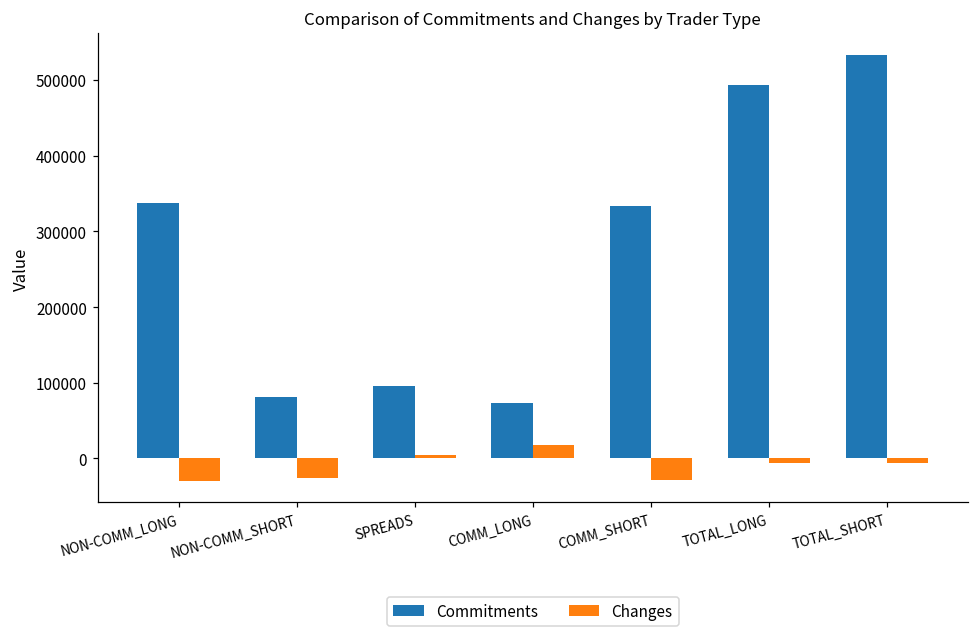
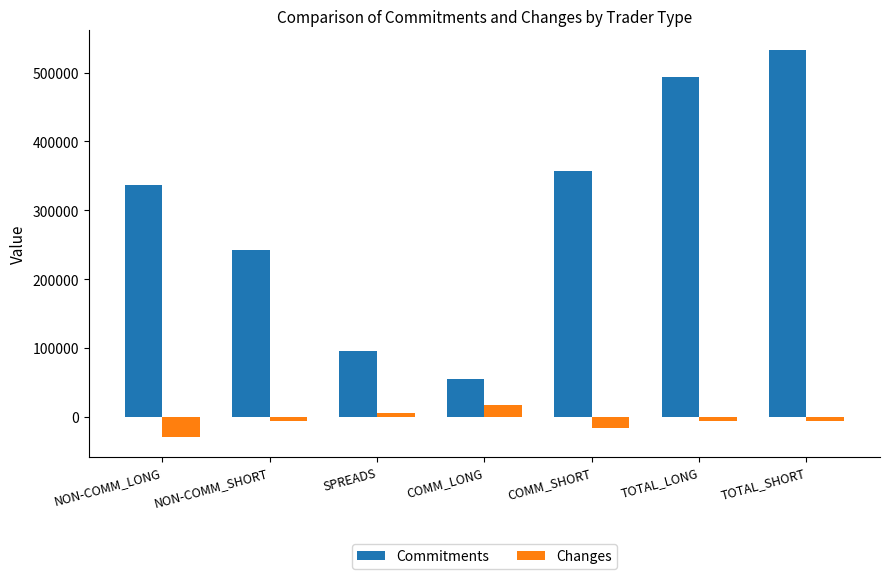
  {
    "Commitments": {
      "NON-COMM_LONG": 340000,
-     "NON-COMM_SHORT": 80000,
+     "NON-COMM_SHORT": 240000,
      "SPREADS": 100000,
-     "COMM_LONG": 70000,
-     "COMM_SHORT": 330000,
+     "COMM_LONG": 50000,
+     "COMM_SHORT": 360000,
      "TOTAL_LONG": 490000,
      "TOTAL_SHORT": 530000
    },
    "Changes": {
      "NON-COMM_LONG": -30000,
-     "NON-COMM_SHORT": -30000,
+     "NON-COMM_SHORT": -10000,
      "SPREADS": 0,
      "COMM_LONG": 20000,
-     "COMM_SHORT": -30000,
+     "COMM_SHORT": -20000,
      "TOTAL_LONG": -10000,
      "TOTAL_SHORT": -10000
    }
  }
